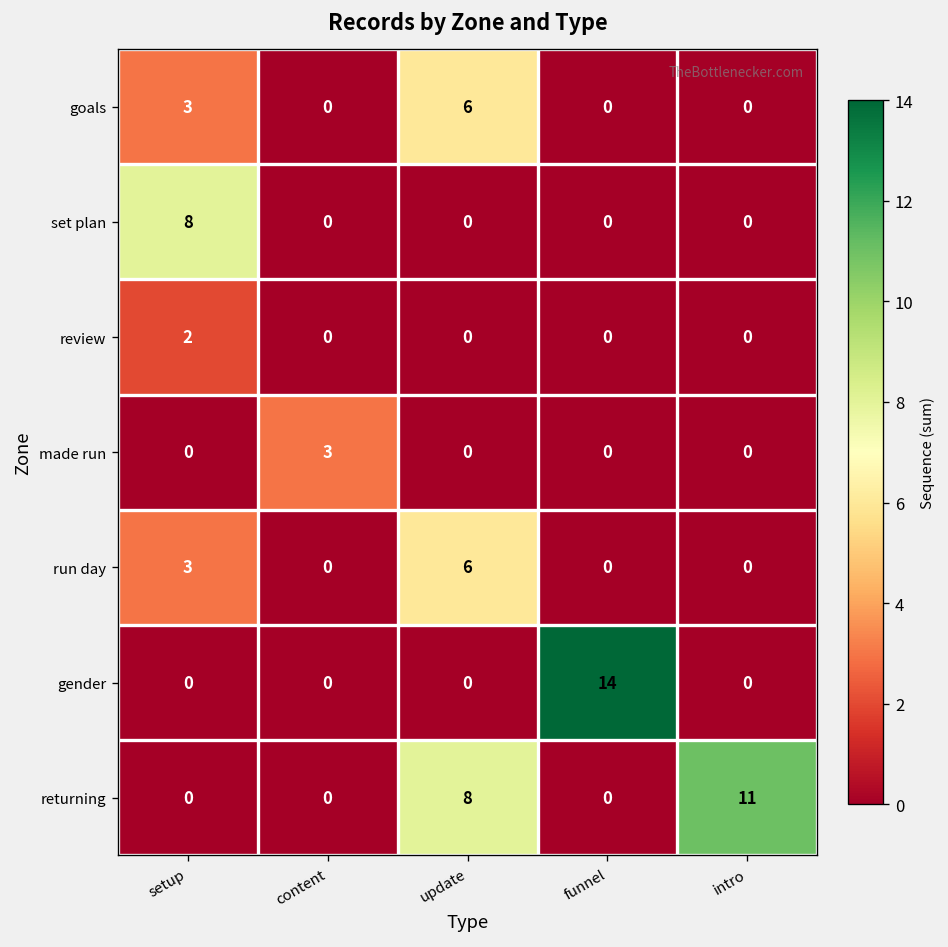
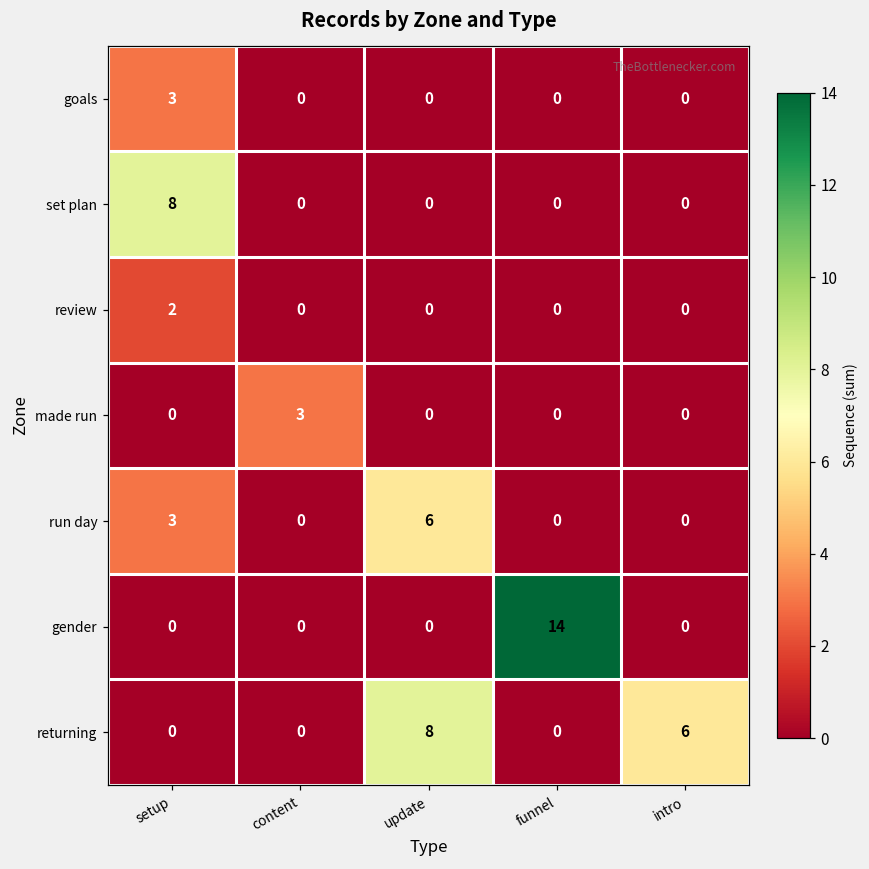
  {
    "goals": {
      "setup": 3,
      "content": 0,
-     "update": 6,
+     "update": 0,
      "funnel": 0
    },
    "set plan": {
      "setup": 8,
      "content": 0,
      "update": 0,
      "funnel": 0,
      "intro": 0
    },
    "review": {
      "setup": 2,
      "content": 0,
      "update": 0,
      "funnel": 0,
      "intro": 0
    },
    "made run": {
      "setup": 0,
      "content": 3,
      "update": 0,
      "funnel": 0,
      "intro": 0
    },
    "run day": {
      "setup": 3,
      "content": 0,
      "update": 6,
      "funnel": 0,
      "intro": 0
    },
    "gender": {
      "setup": 0,
      "content": 0,
      "update": 0,
      "funnel": 14,
      "intro": 0
    },
    "returning": {
      "setup": 0,
      "content": 0,
      "update": 8,
      "funnel": 0,
-     "intro": 11
+     "intro": 6
    }
  }
